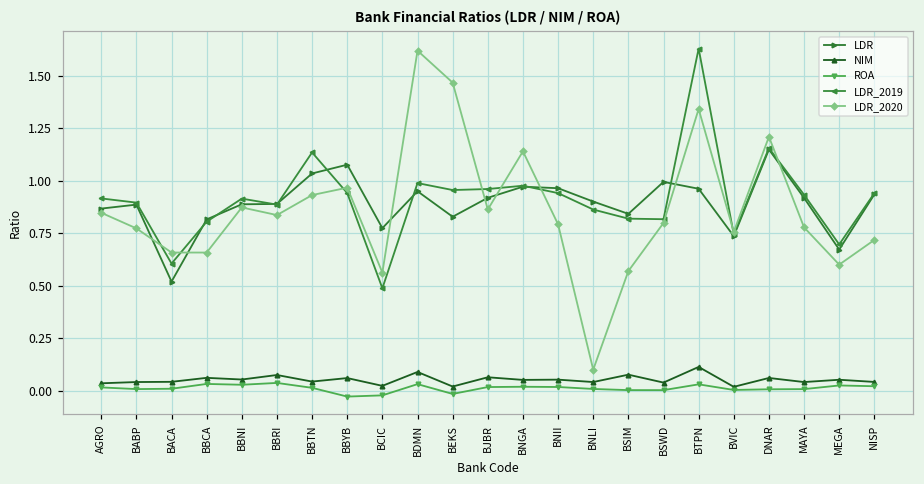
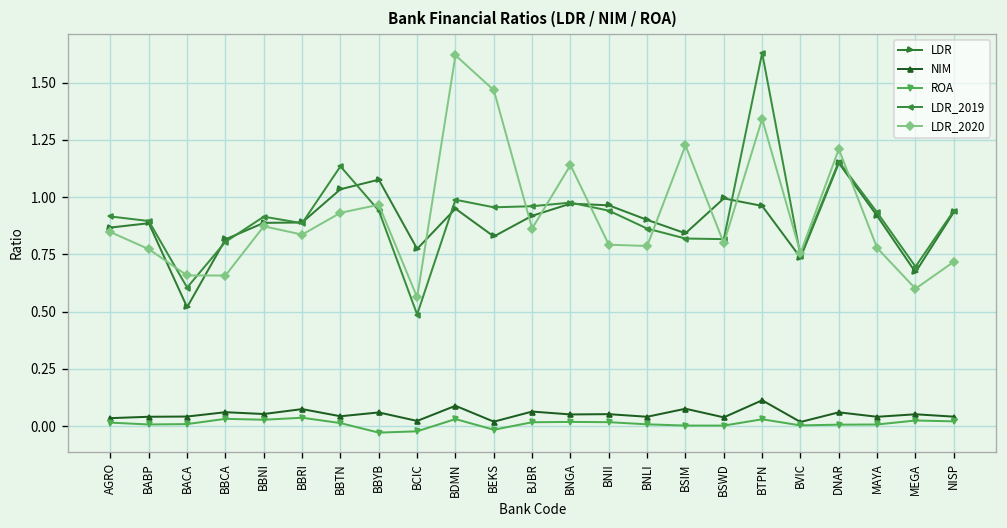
  {
    "LDR_2020": {
      "AGRO": 0.85,
      "BABP": 0.77,
      "BACA": 0.66,
      "BBCA": 0.66,
      "BBNI": 0.87,
      "BBRI": 0.84,
      "BBTN": 0.93,
      "BBYB": 0.97,
      "BCIC": 0.56,
      "BDMN": 1.62,
      "BEKS": 1.47,
      "BJBR": 0.86,
      "BNGA": 1.14,
      "BNII": 0.79,
-     "BNLI": 0.10,
-     "BSIM": 0.57,
+     "BNLI": 0.79,
+     "BSIM": 1.23,
      "BSWD": 0.80,
      "BTPN": 1.34,
      "DNAR": 1.21,
      "MAYA": 0.78,
      "MEGA": 0.60,
      "NISP": 0.72
    }
  }
